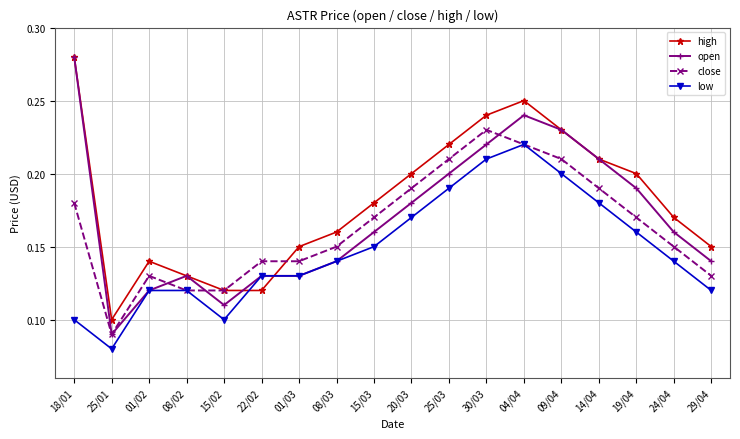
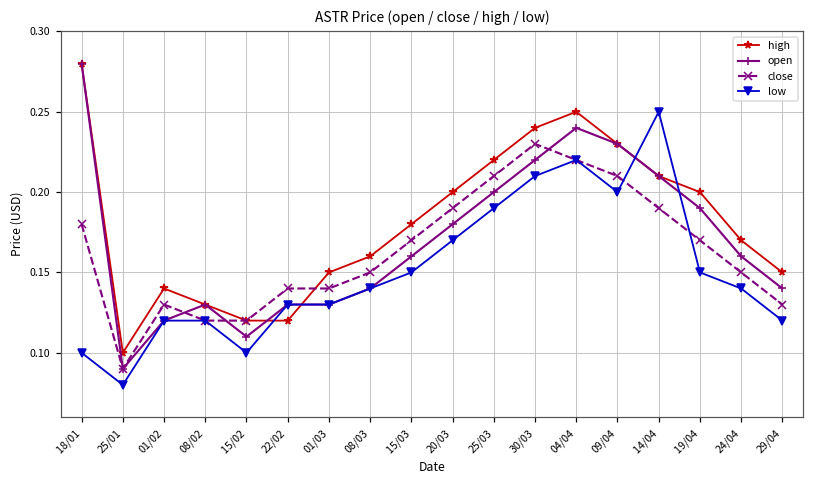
  {
    "high": {
      "25/01": 0.10,
      "01/02": 0.14,
      "22/02": 0.12,
      "01/03": 0.15,
      "08/03": 0.16,
      "15/03": 0.18,
      "20/03": 0.20,
      "25/03": 0.22,
      "30/03": 0.24,
      "04/04": 0.25,
      "19/04": 0.20,
      "24/04": 0.17,
      "29/04": 0.15
    },
    "low": {
      "18/01": 0.10,
      "25/01": 0.08,
      "15/02": 0.10,
      "15/03": 0.15,
      "20/03": 0.17,
      "25/03": 0.19,
      "30/03": 0.21,
      "09/04": 0.20,
-     "14/04": 0.18,
-     "19/04": 0.16,
+     "14/04": 0.25,
+     "19/04": 0.15,
      "24/04": 0.14,
      "29/04": 0.12
    }
  }
